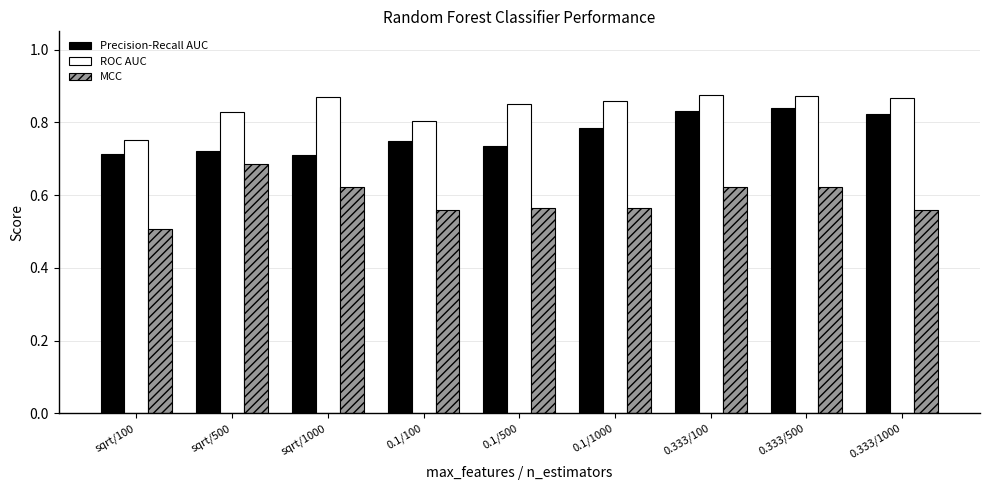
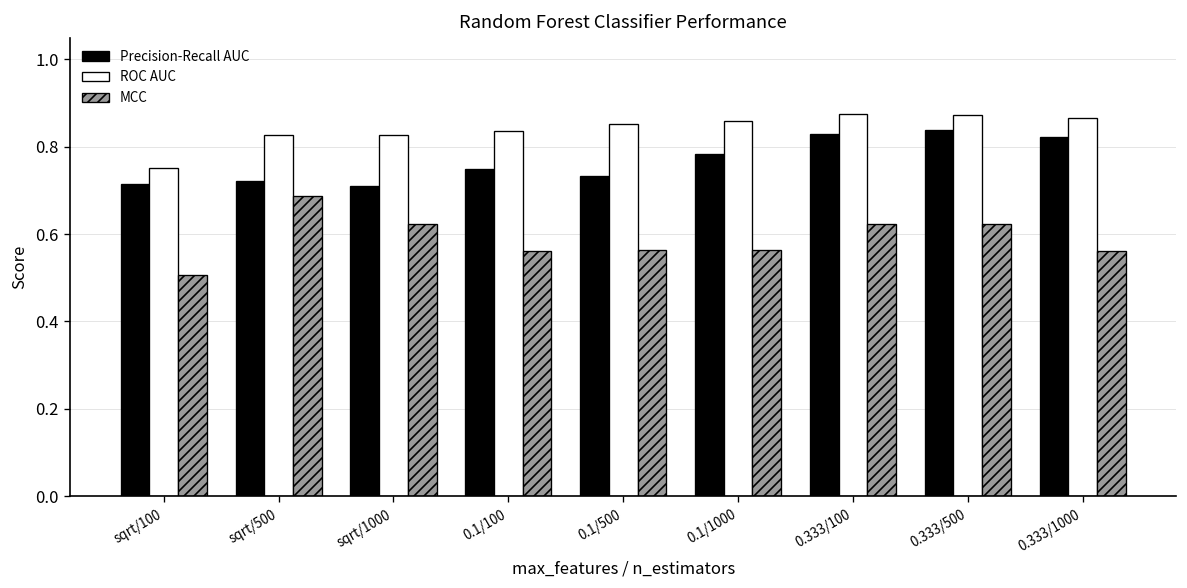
  {
    "Precision-Recall AUC": {
      "sqrt/100": 0.71,
      "sqrt/500": 0.72,
      "sqrt/1000": 0.71,
      "0.1/100": 0.75,
      "0.1/500": 0.73,
      "0.1/1000": 0.78,
      "0.333/100": 0.83,
      "0.333/500": 0.84,
      "0.333/1000": 0.82
    },
    "ROC AUC": {
      "sqrt/100": 0.75,
      "sqrt/500": 0.83,
-     "sqrt/1000": 0.87,
-     "0.1/100": 0.80,
+     "sqrt/1000": 0.83,
+     "0.1/100": 0.84,
      "0.1/500": 0.85,
      "0.1/1000": 0.86,
      "0.333/100": 0.87,
      "0.333/500": 0.87,
      "0.333/1000": 0.87
    },
    "MCC": {
      "sqrt/100": 0.51,
      "sqrt/500": 0.69,
      "sqrt/1000": 0.62,
      "0.1/100": 0.56,
      "0.1/500": 0.56,
      "0.1/1000": 0.56,
      "0.333/100": 0.62,
      "0.333/500": 0.62,
      "0.333/1000": 0.56
    }
  }
